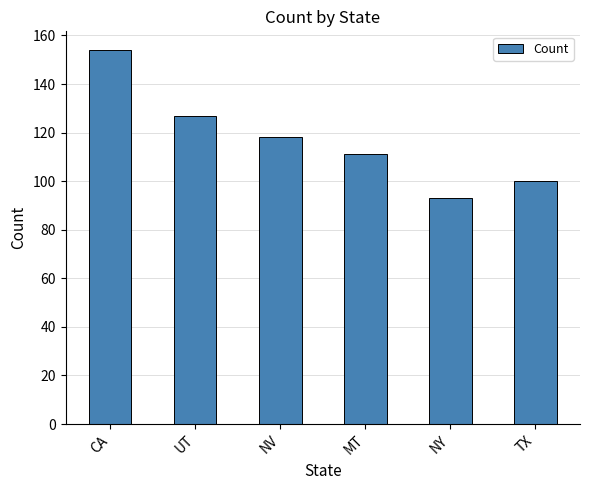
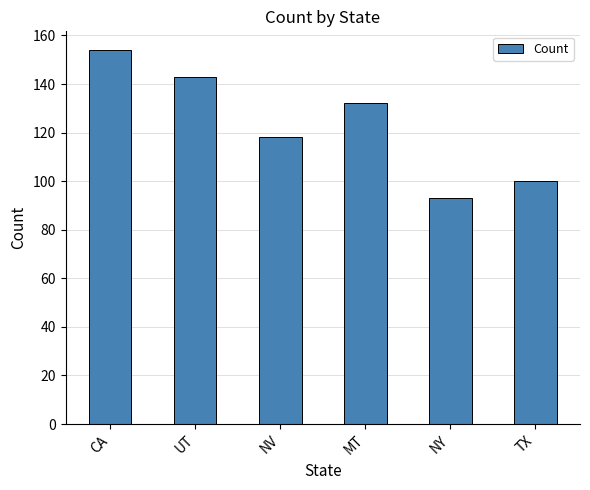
  {
    "CA": 154,
-   "UT": 127,
+   "UT": 143,
    "NV": 118,
-   "MT": 111,
+   "MT": 132,
    "NY": 93,
    "TX": 100
  }
